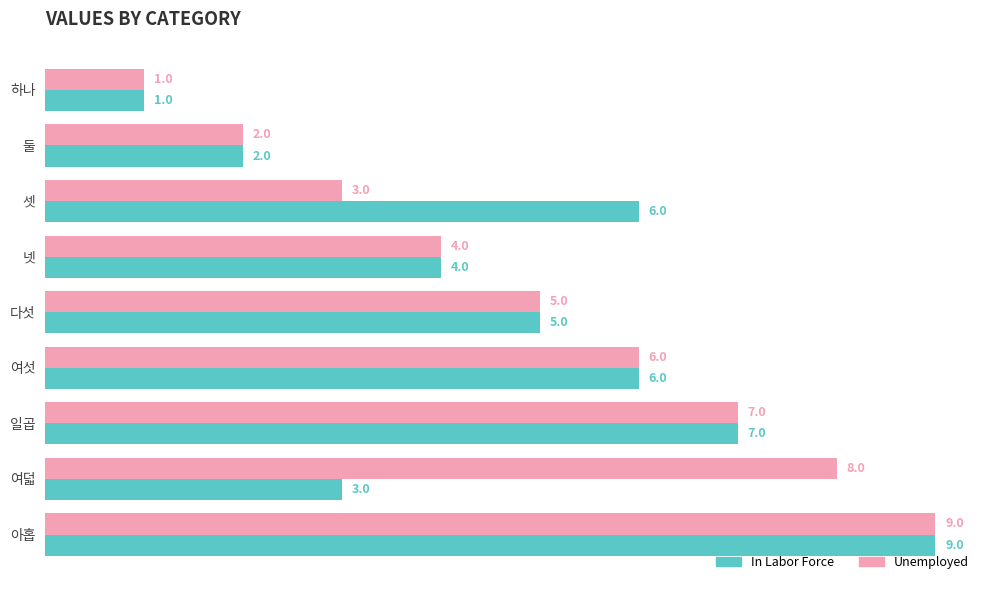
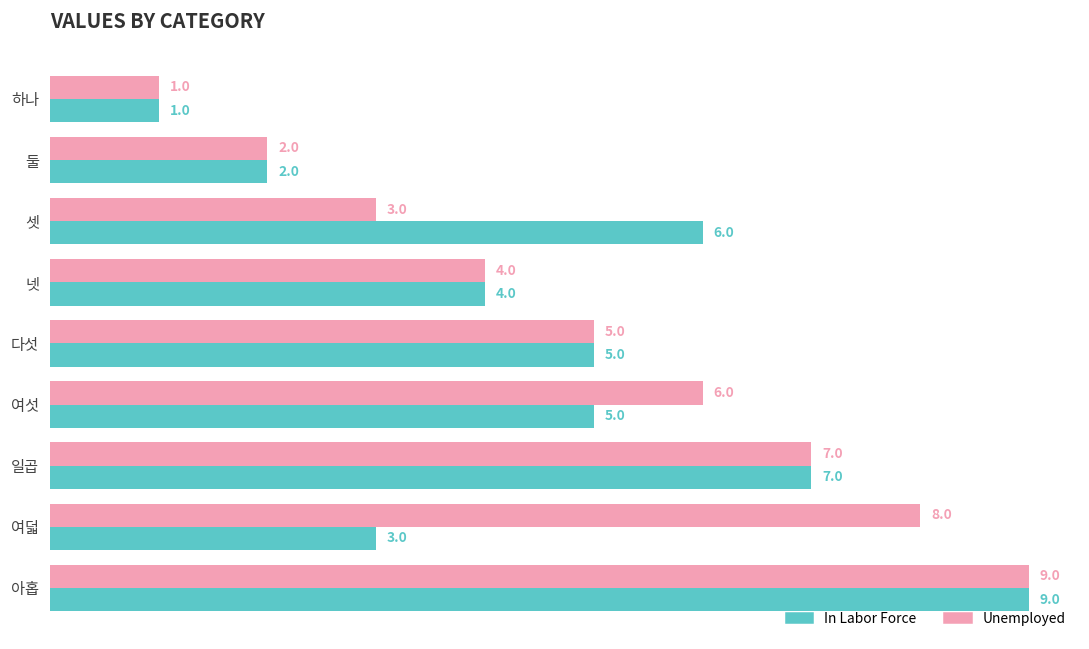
  {
    "In Labor Force": {
      "하나": 1.0,
      "둘": 2.0,
      "셋": 6.0,
      "넷": 4.0,
      "다섯": 5.0,
-     "여섯": 6.0,
+     "여섯": 5.0,
      "일곱": 7.0,
      "여덟": 3.0,
      "아홉": 9.0
    },
    "Unemployed": {
      "하나": 1.0,
      "둘": 2.0,
      "셋": 3.0,
      "넷": 4.0,
      "다섯": 5.0,
      "여섯": 6.0,
      "일곱": 7.0,
      "여덟": 8.0,
      "아홉": 9.0
    }
  }
